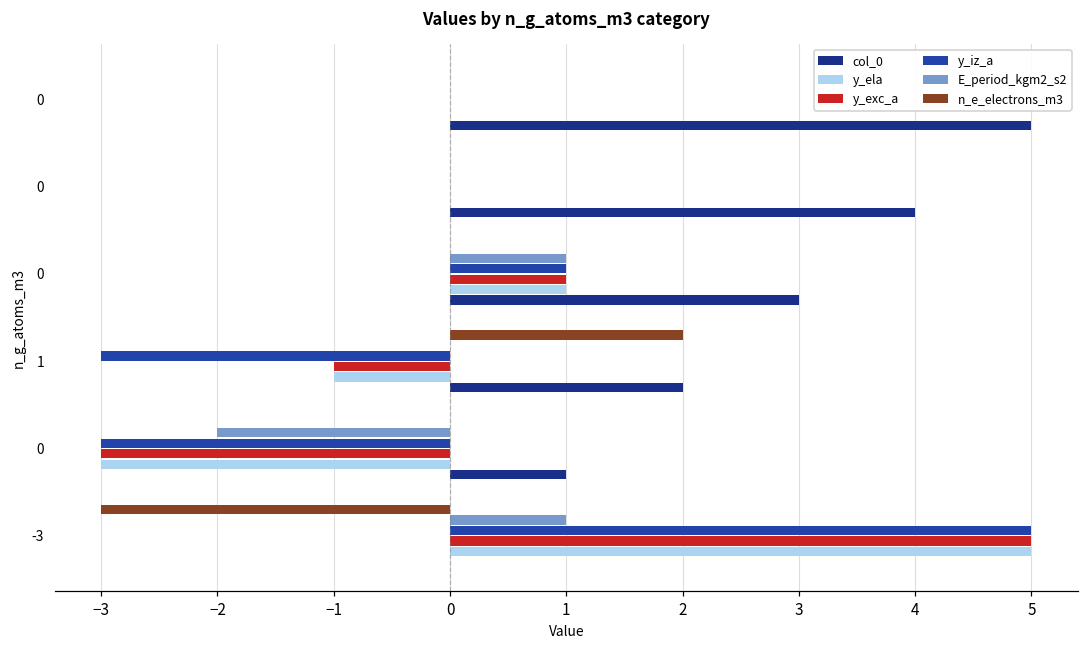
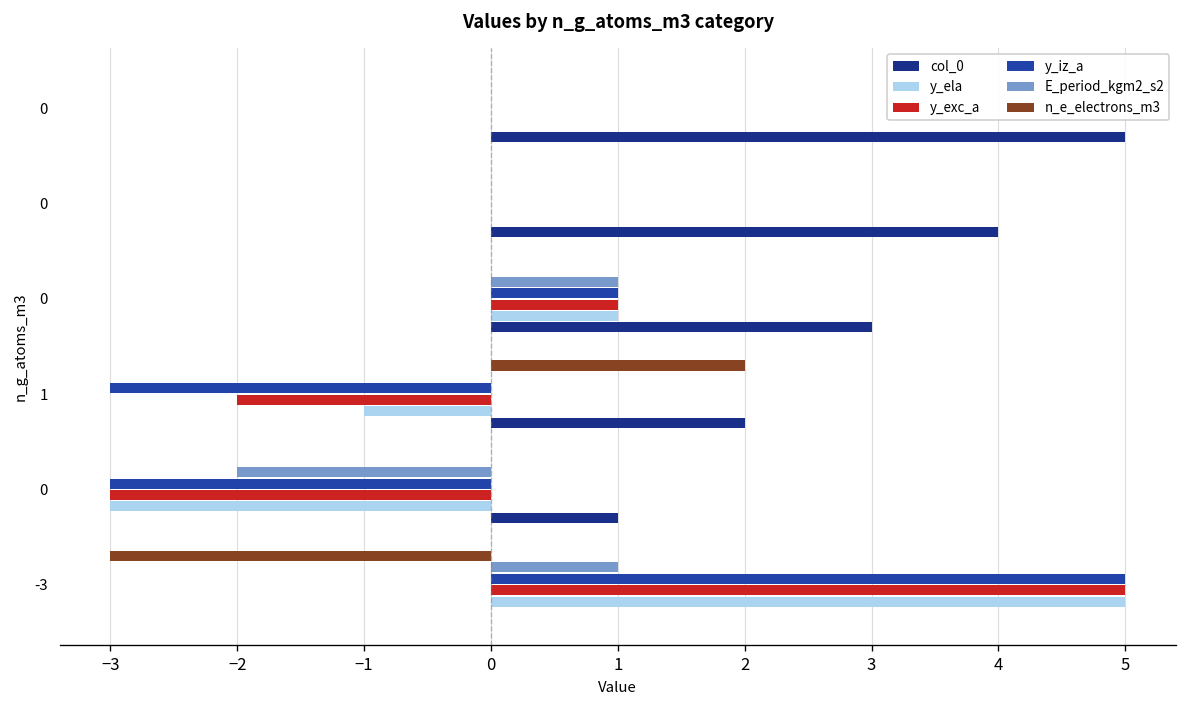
  {
    "y_ela": {
      "1": -1,
      "-3": 5
    },
    "y_exc_a": {
-     "1": -1,
+     "1": -2,
      "-3": 5
    },
    "E_period_kgm2_s2": {
      "1": 0,
      "-3": 1
    },
    "n_e_electrons_m3": {
      "1": 2,
      "-3": -3
    }
  }
